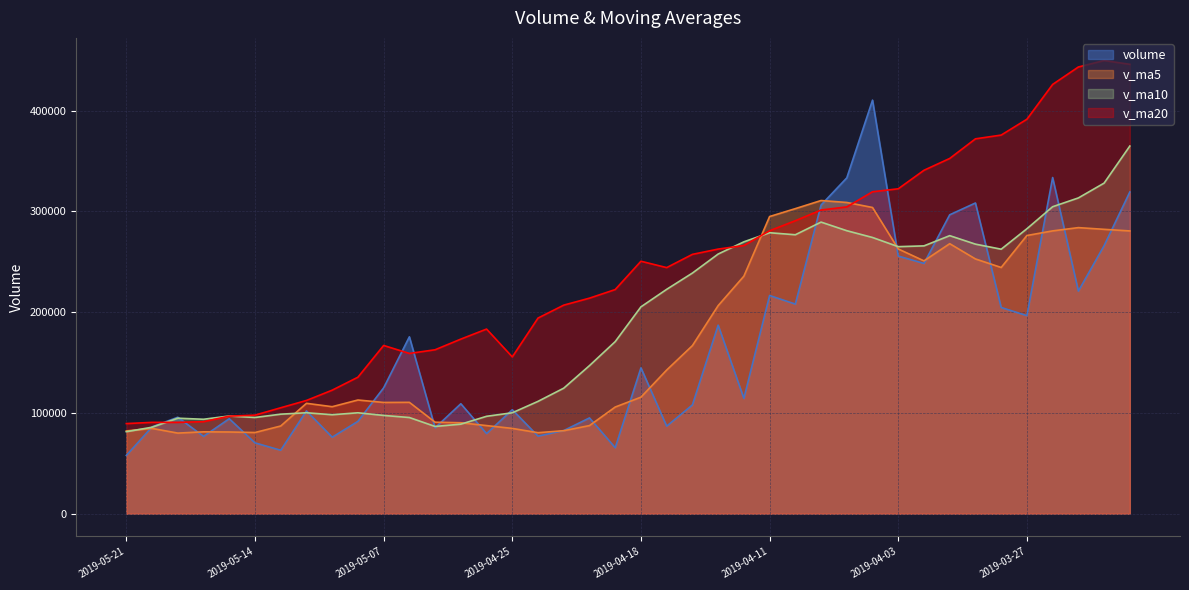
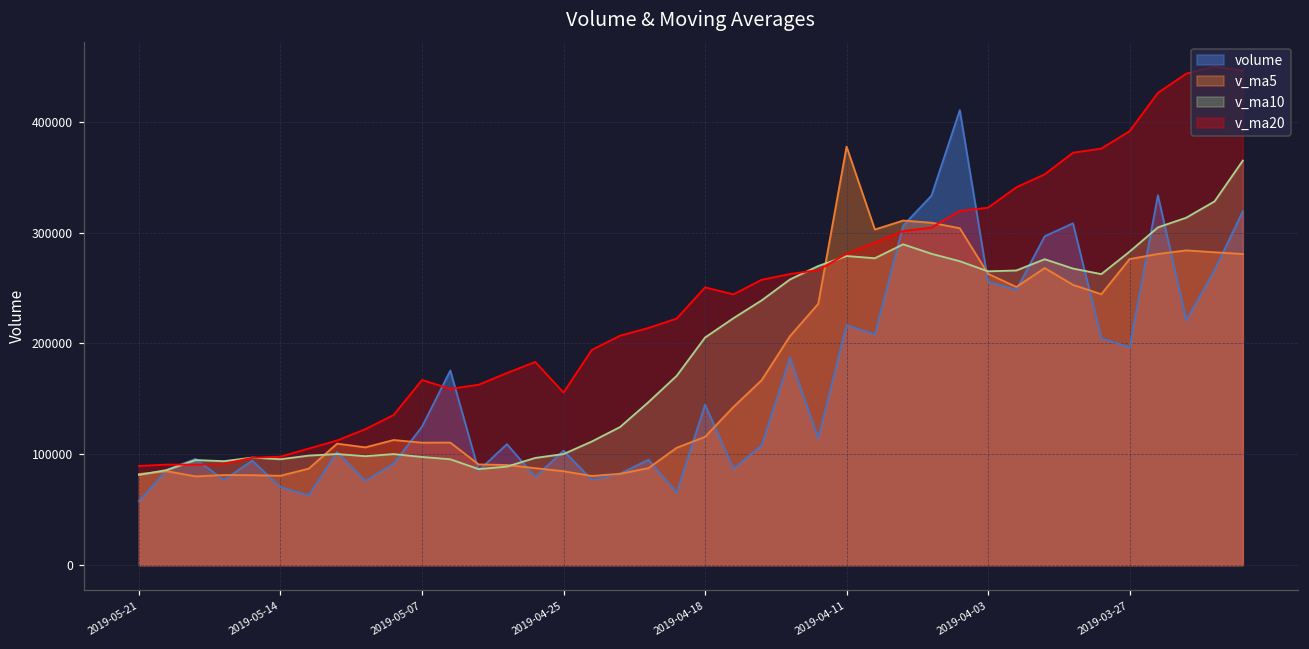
  {
    "volume": {
      "2019-05-21": 58000,
      "2019-05-14": 70000,
      "2019-05-07": 125000,
      "2019-04-25": 103000,
      "2019-04-18": 145000,
      "2019-04-11": 217000,
      "2019-04-03": 256000,
      "2019-03-27": 197000
    },
    "v_ma5": {
      "2019-05-14": 81000,
      "2019-05-07": 110000,
      "2019-04-25": 85000,
      "2019-04-18": 116000,
-     "2019-04-11": 295000,
+     "2019-04-11": 377000,
      "2019-03-27": 276000
    },
    "v_ma10": {
      "2019-05-07": 98000,
      "2019-04-25": 100000,
      "2019-04-18": 205000,
      "2019-03-27": 283000
    },
    "v_ma20": {
      "2019-05-21": 89000,
      "2019-05-07": 167000,
      "2019-04-25": 156000,
      "2019-04-18": 251000,
      "2019-04-03": 322000,
      "2019-03-27": 391000
    }
  }
